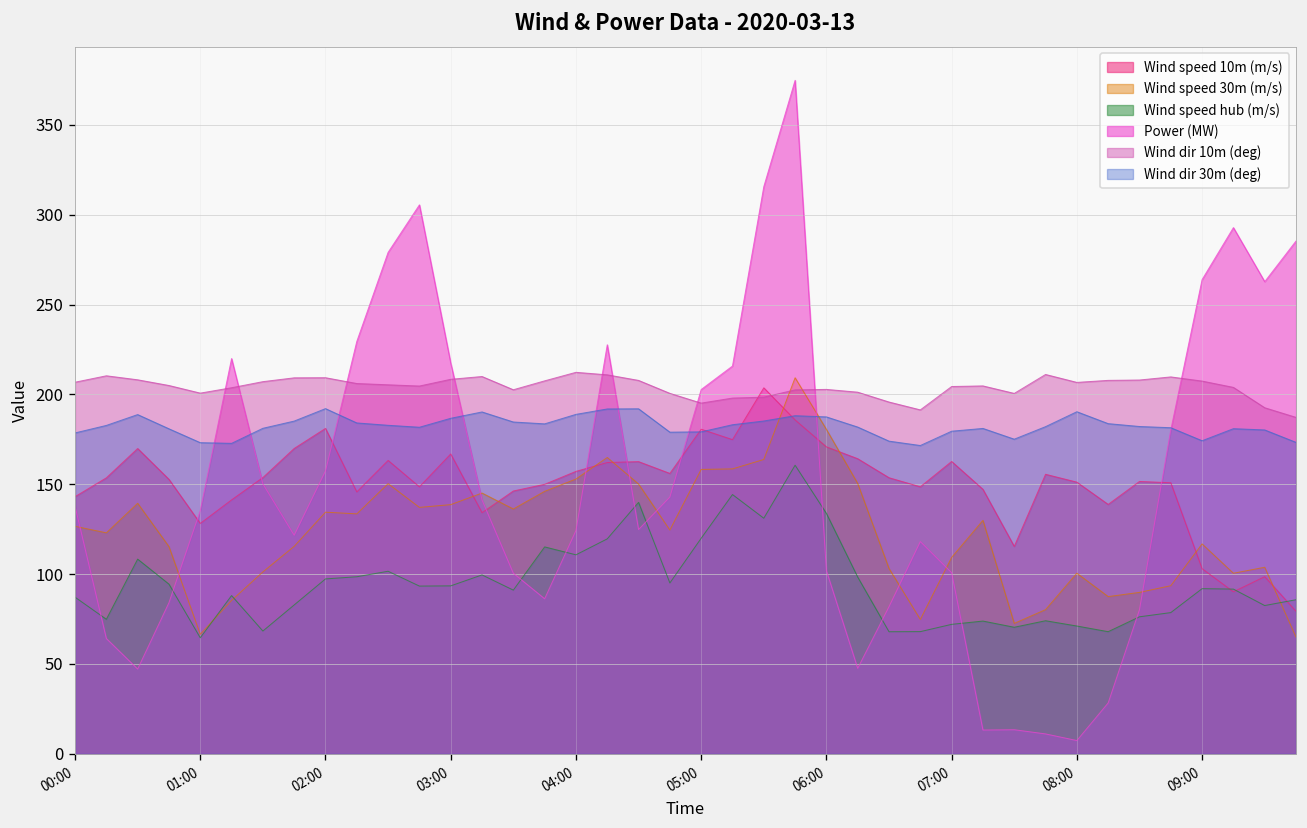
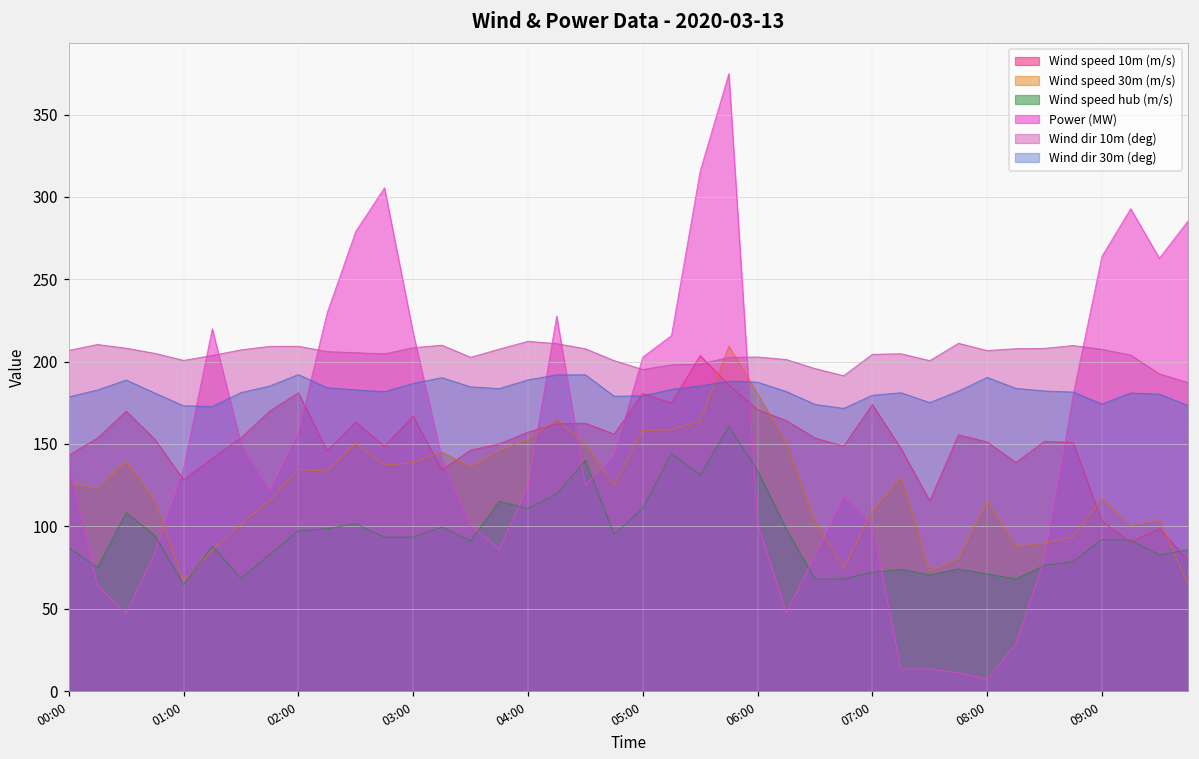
  {
    "Wind speed 10m (m/s)": {
      "00:00": 143,
      "01:00": 128,
      "02:00": 181,
      "03:00": 167,
      "04:00": 157,
      "06:00": 171,
-     "07:00": 163,
+     "07:00": 174,
      "08:00": 151,
      "09:00": 103
    },
    "Wind speed 30m (m/s)": {
      "00:00": 127,
      "01:00": 67,
      "02:00": 134,
      "03:00": 139,
      "04:00": 153,
      "05:00": 158,
      "06:00": 181,
      "07:00": 109,
-     "08:00": 101,
+     "08:00": 115,
      "09:00": 117
    },
    "Wind speed hub (m/s)": {
      "00:00": 87,
      "01:00": 65,
      "02:00": 97,
      "03:00": 93,
      "04:00": 111,
-     "05:00": 120,
+     "05:00": 111,
      "06:00": 134,
      "07:00": 72,
      "08:00": 71,
      "09:00": 92
    },
    "Wind dir 30m (deg)": {
      "00:00": 179,
      "01:00": 173,
      "02:00": 192,
      "03:00": 187,
      "04:00": 189,
      "06:00": 188,
      "07:00": 180,
      "08:00": 190,
      "09:00": 174
    }
  }
